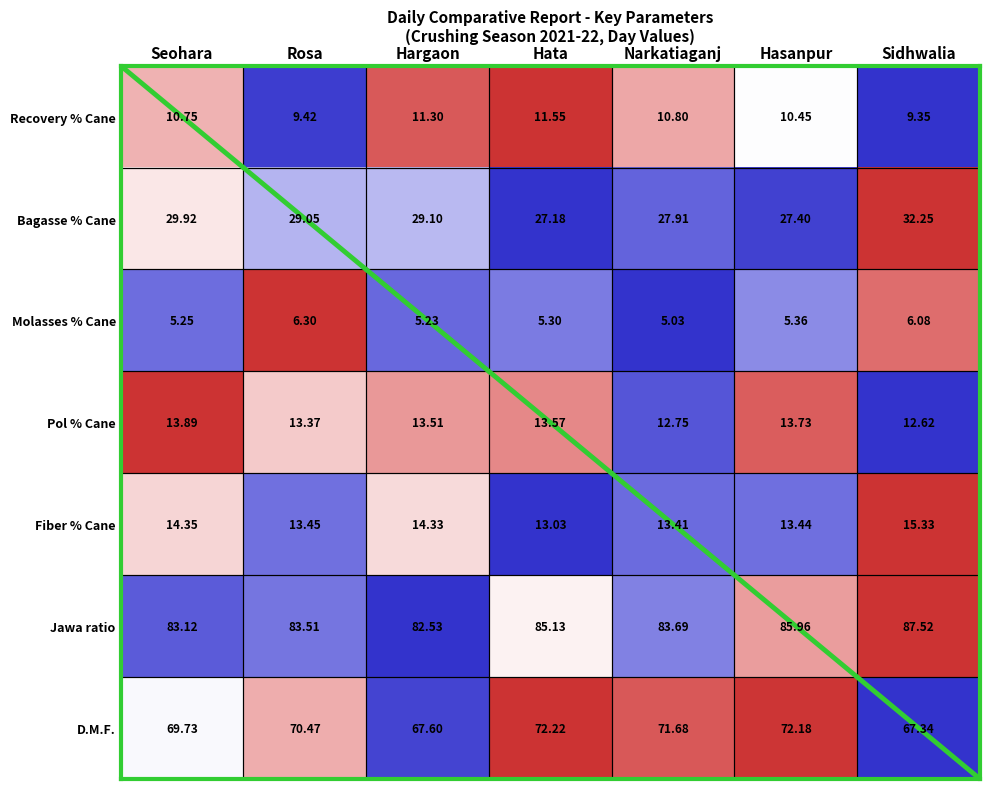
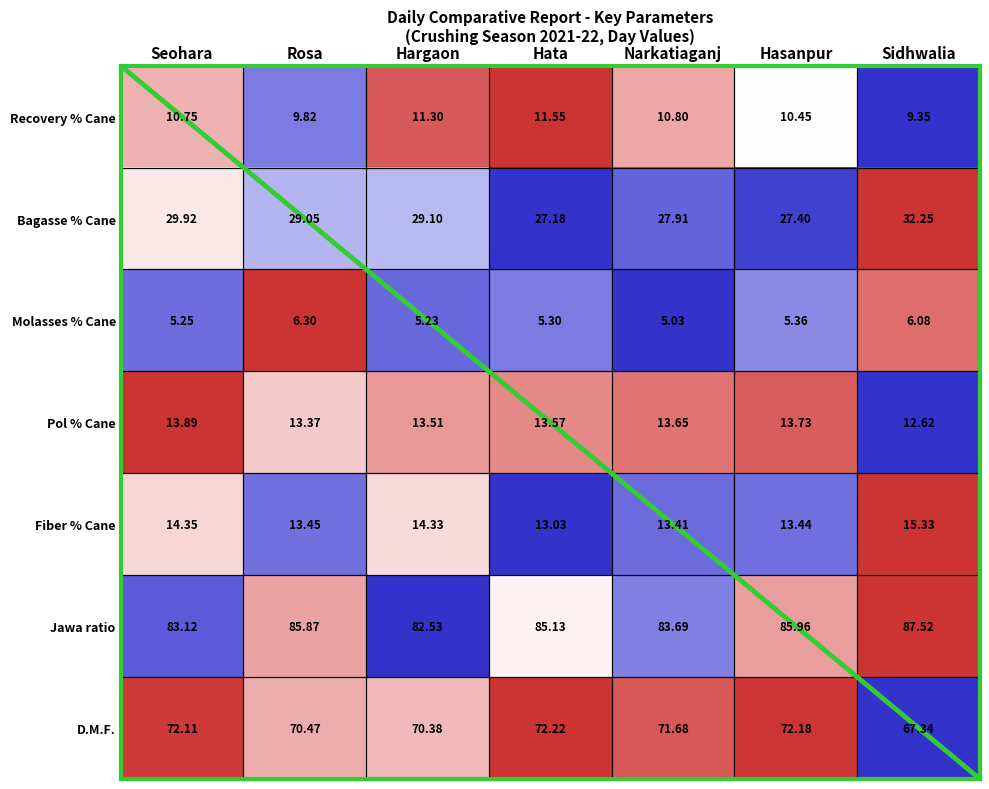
  {
    "Recovery % Cane": {
      "Seohara": 10.75,
-     "Rosa": 9.42,
+     "Rosa": 9.82,
      "Hargaon": 11.30,
      "Hata": 11.55,
      "Narkatiaganj": 10.80,
      "Hasanpur": 10.45,
      "Sidhwalia": 9.35
    },
    "Bagasse % Cane": {
      "Seohara": 29.92,
      "Rosa": 29.05,
      "Hargaon": 29.10,
      "Hata": 27.18,
      "Narkatiaganj": 27.91,
      "Hasanpur": 27.40,
      "Sidhwalia": 32.25
    },
    "Molasses % Cane": {
      "Seohara": 5.25,
      "Rosa": 6.30,
      "Hargaon": 5.23,
      "Hata": 5.30,
      "Narkatiaganj": 5.03,
      "Hasanpur": 5.36,
      "Sidhwalia": 6.08
    },
    "Pol % Cane": {
      "Seohara": 13.89,
      "Rosa": 13.37,
      "Hargaon": 13.51,
      "Hata": 13.57,
-     "Narkatiaganj": 12.75,
+     "Narkatiaganj": 13.65,
      "Hasanpur": 13.73,
      "Sidhwalia": 12.62
    },
    "Fiber % Cane": {
      "Seohara": 14.35,
      "Rosa": 13.45,
      "Hargaon": 14.33,
      "Hata": 13.03,
      "Narkatiaganj": 13.41,
      "Hasanpur": 13.44,
      "Sidhwalia": 15.33
    },
    "Jawa ratio": {
      "Seohara": 83.12,
-     "Rosa": 83.51,
+     "Rosa": 85.87,
      "Hargaon": 82.53,
      "Hata": 85.13,
      "Narkatiaganj": 83.69,
      "Hasanpur": 85.96,
      "Sidhwalia": 87.52
    },
    "D.M.F.": {
-     "Seohara": 69.73,
+     "Seohara": 72.11,
      "Rosa": 70.47,
-     "Hargaon": 67.60,
+     "Hargaon": 70.38,
      "Hata": 72.22,
      "Narkatiaganj": 71.68,
      "Hasanpur": 72.18,
      "Sidhwalia": 67.34
    }
  }
